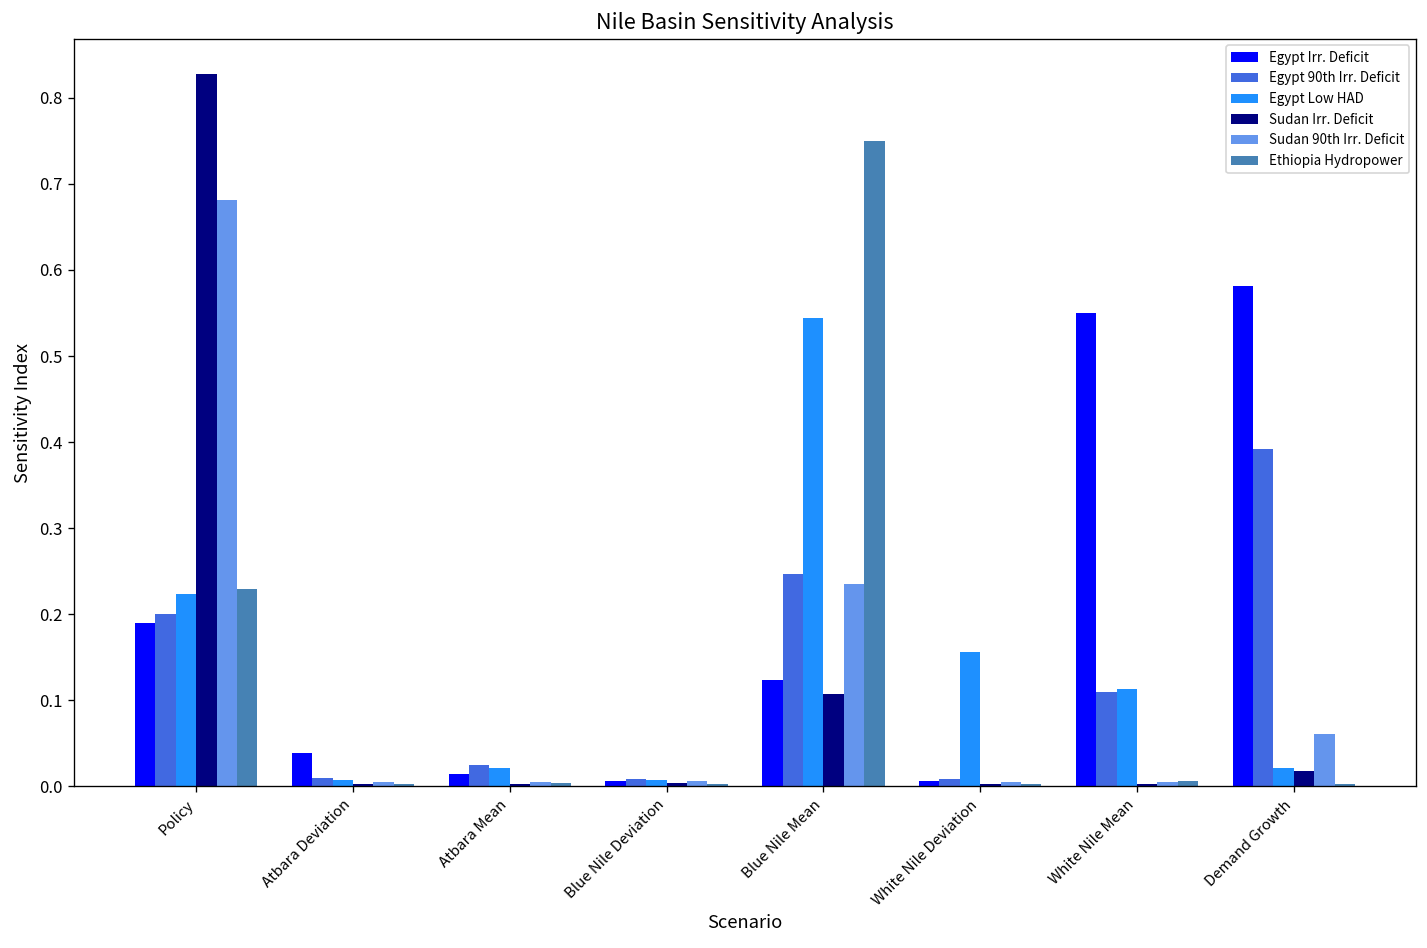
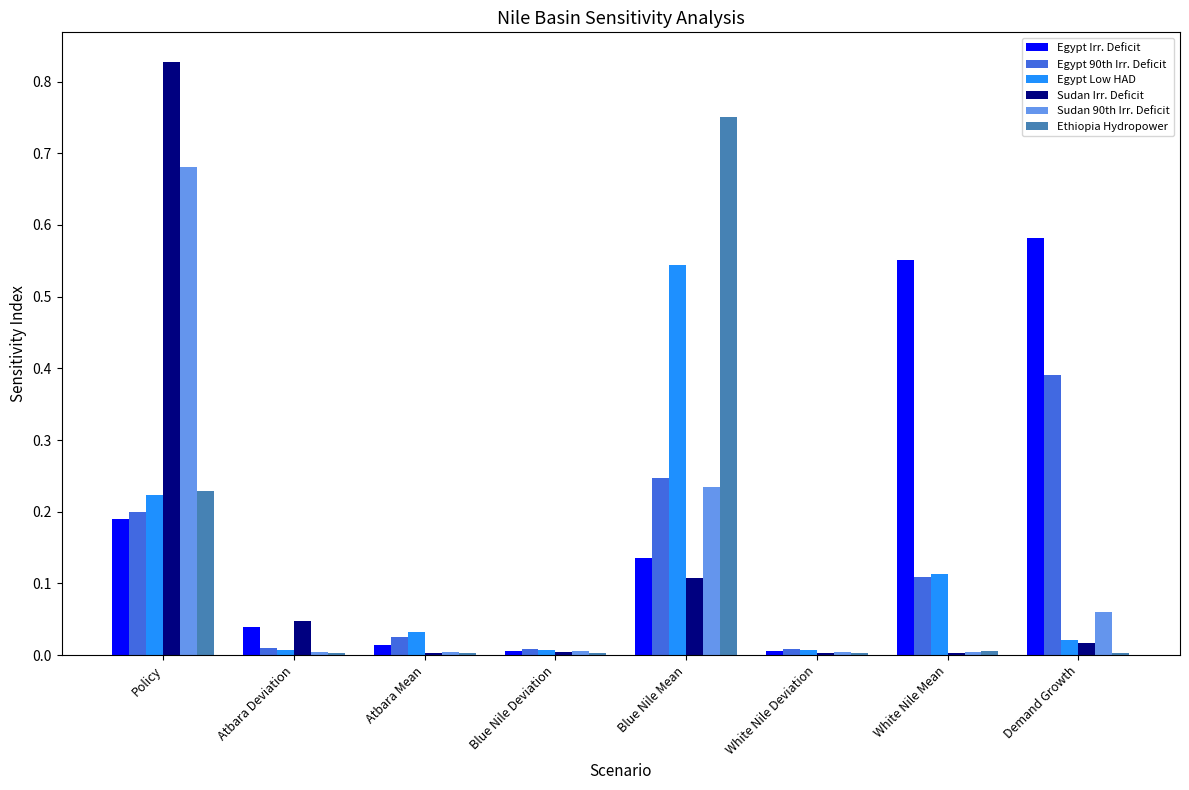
  {
    "Egypt Irr. Deficit": {
      "Policy": 0.19,
      "Atbara Deviation": 0.04,
      "Atbara Mean": 0.01,
      "Blue Nile Deviation": 0.01,
-     "Blue Nile Mean": 0.12,
+     "Blue Nile Mean": 0.13,
      "White Nile Deviation": 0.01,
      "White Nile Mean": 0.55,
      "Demand Growth": 0.58
    },
    "Egypt Low HAD": {
      "Policy": 0.22,
      "Atbara Deviation": 0.01,
-     "Atbara Mean": 0.02,
+     "Atbara Mean": 0.03,
      "Blue Nile Deviation": 0.01,
      "Blue Nile Mean": 0.54,
-     "White Nile Deviation": 0.16,
+     "White Nile Deviation": 0.01,
      "White Nile Mean": 0.11,
      "Demand Growth": 0.02
    },
    "Sudan Irr. Deficit": {
      "Policy": 0.83,
-     "Atbara Deviation": 0.00,
+     "Atbara Deviation": 0.05,
      "Blue Nile Deviation": 0.00,
      "Blue Nile Mean": 0.11,
      "Demand Growth": 0.02
    }
  }
